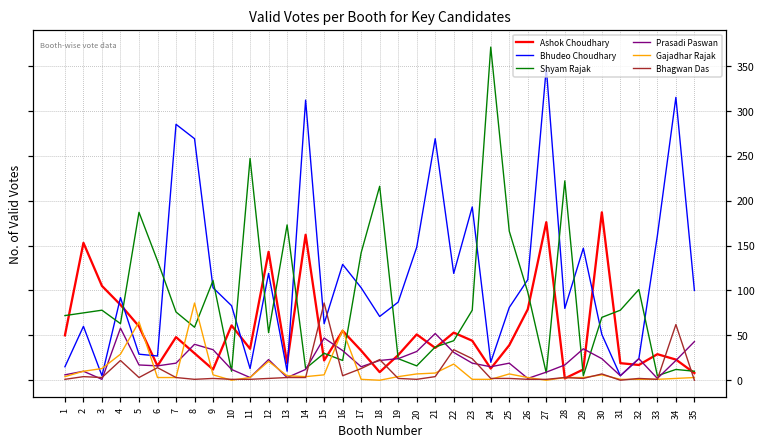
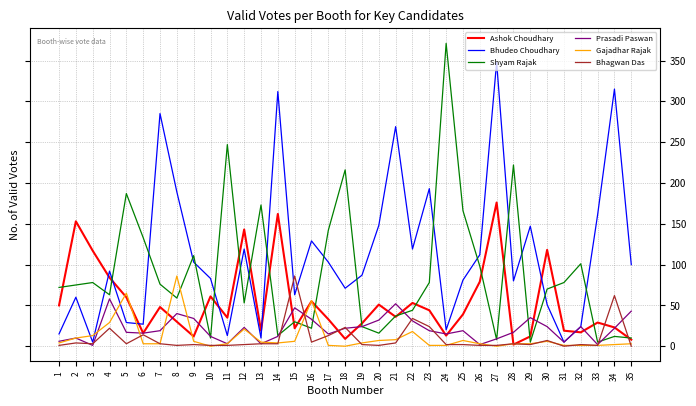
  {
    "Ashok Choudhary": {
      "1": 50,
      "2": 150,
-     "3": 110,
+     "3": 120,
      "4": 80,
      "5": 60,
      "7": 50,
      "8": 30,
      "9": 10,
      "10": 60,
      "11": 40,
      "12": 140,
      "13": 20,
      "14": 160,
      "15": 20,
      "17": 30,
      "18": 10,
      "19": 30,
      "20": 50,
      "22": 50,
      "23": 40,
      "25": 40,
      "26": 80,
      "27": 180,
      "29": 10,
-     "30": 190,
+     "30": 120,
      "31": 20,
      "32": 20,
      "33": 30
    },
    "Bhudeo Choudhary": {
      "1": 20,
      "2": 60,
      "4": 90,
      "5": 30,
      "6": 30,
      "7": 290,
-     "8": 270,
+     "8": 190,
      "9": 100,
      "10": 80,
      "11": 10,
      "12": 120,
      "13": 10,
      "14": 310,
      "15": 60,
      "16": 130,
      "17": 100,
      "18": 70,
      "19": 90,
      "20": 150,
      "21": 270,
      "22": 120,
      "23": 190,
      "24": 20,
      "25": 80,
      "26": 110,
      "28": 80,
      "29": 150,
      "30": 50,
      "33": 160,
      "34": 320,
      "35": 100
    },
    "Shyam Rajak": {
      "1": 70,
      "2": 80,
      "3": 80,
      "4": 60,
      "5": 190,
      "6": 130,
      "7": 80,
      "8": 60,
      "9": 110,
      "11": 250,
      "12": 50,
      "13": 170,
      "15": 30,
      "16": 20,
      "17": 140,
      "18": 220,
      "20": 20,
      "22": 40,
      "23": 80,
      "24": 370,
      "25": 170,
      "26": 100,
      "28": 220,
      "30": 70,
      "31": 80,
      "32": 100,
      "34": 10
    },
    "Prasadi Paswan": {
      "4": 60,
      "5": 20,
      "7": 20,
      "8": 40,
      "9": 30,
      "15": 50,
      "16": 30,
      "20": 30,
      "21": 50,
      "23": 20,
      "25": 20,
      "28": 20,
      "29": 40,
      "30": 20,
      "35": 40
    },
    "Gajadhar Rajak": {
      "3": 10,
      "4": 30,
      "5": 70,
      "6": 0,
      "8": 90,
      "9": 10,
      "15": 10,
      "17": 0,
      "18": 0,
      "20": 10,
      "21": 10,
      "22": 20,
      "23": 0,
      "25": 10,
      "34": 0
    },
    "Bhagwan Das": {
      "2": 0,
      "4": 20,
      "5": 0,
      "8": 0,
      "9": 0,
      "12": 0,
      "15": 90,
      "16": 10,
      "20": 0,
      "21": 0,
      "23": 20,
      "25": 0,
      "34": 60
    }
  }
